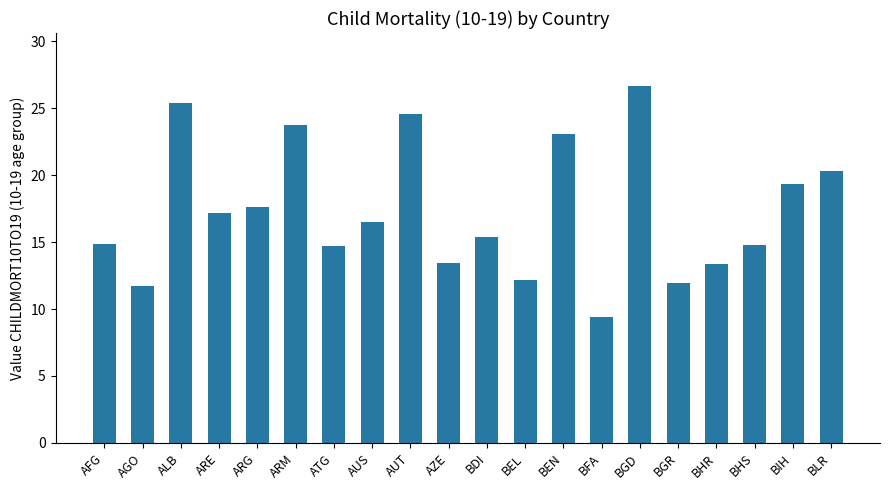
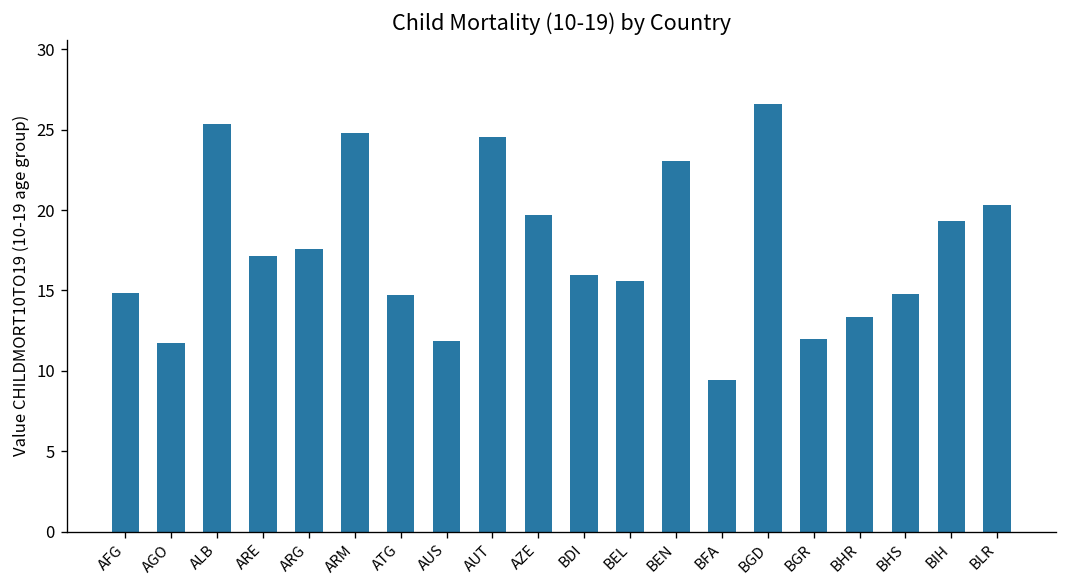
  {
    "AFG": 14.8,
    "AGO": 11.7,
    "ALB": 25.4,
    "ARE": 17.1,
    "ARG": 17.6,
-   "ARM": 23.7,
+   "ARM": 24.8,
    "ATG": 14.7,
-   "AUS": 16.5,
+   "AUS": 11.9,
    "AUT": 24.5,
-   "AZE": 13.4,
-   "BDI": 15.4,
-   "BEL": 12.2,
+   "AZE": 19.7,
+   "BDI": 16.0,
+   "BEL": 15.6,
    "BEN": 23.1,
    "BFA": 9.4,
    "BGD": 26.6,
    "BGR": 12.0,
    "BHR": 13.3,
    "BHS": 14.8,
    "BIH": 19.3,
    "BLR": 20.3
  }
